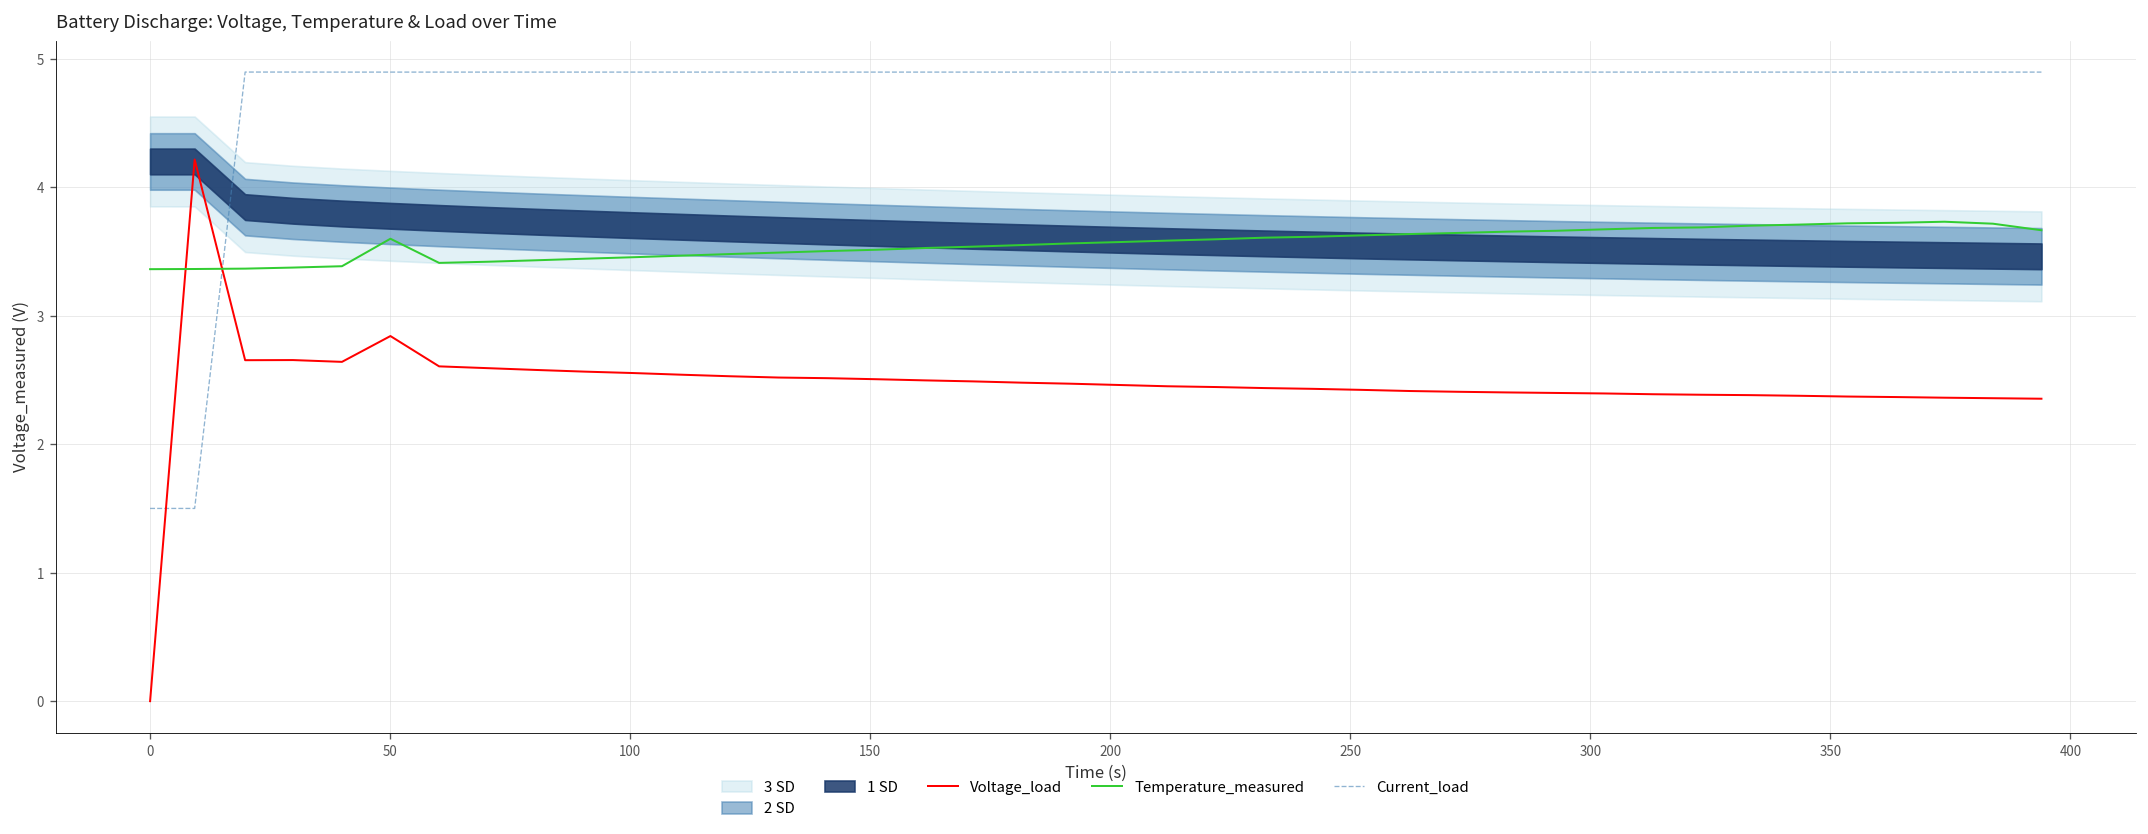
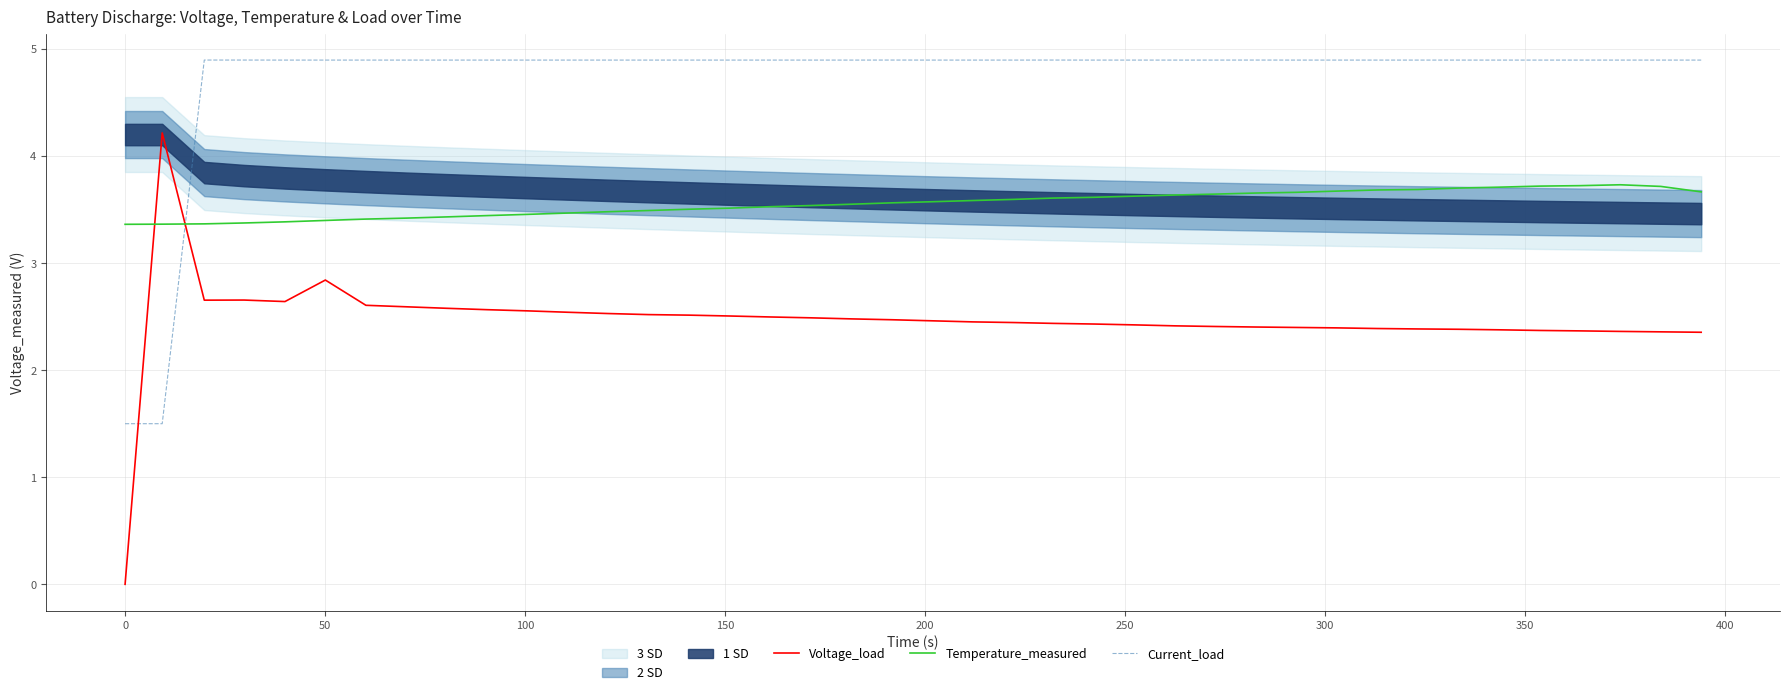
  {
    "Voltage_load": {
      "0": 0.00,
      "50": 2.84
    },
    "Temperature_measured": {
      "0": 3.36,
-     "50": 3.60
+     "50": 3.40
    }
  }
